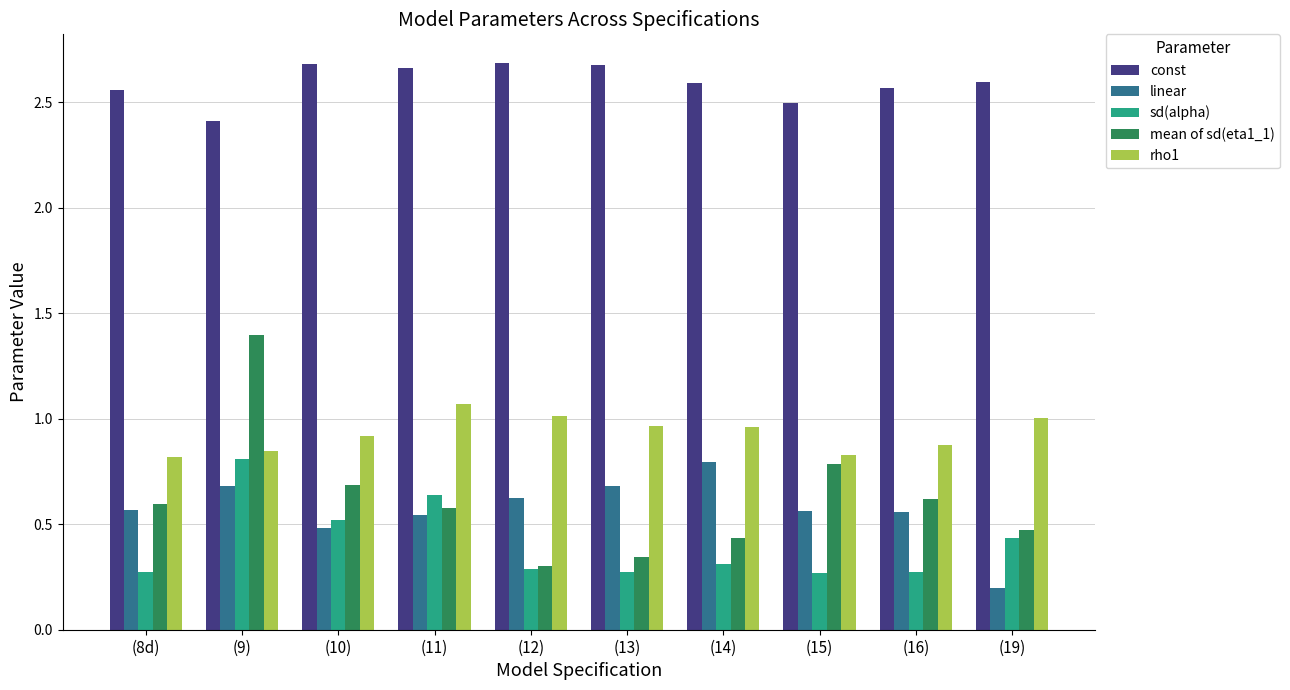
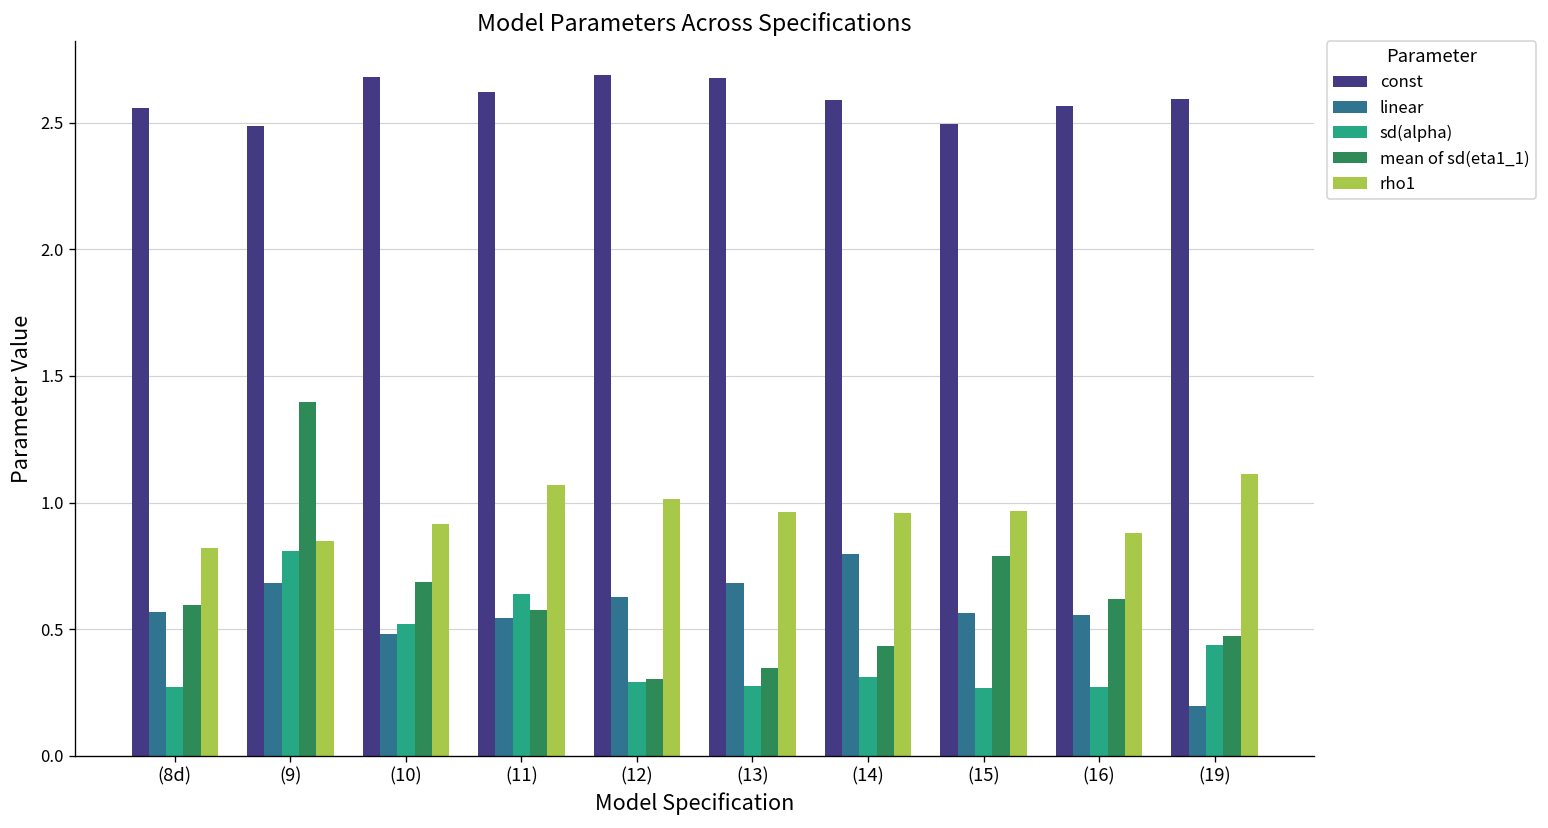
  {
    "const": {
      "(8d)": 2.56,
-     "(9)": 2.41,
+     "(9)": 2.49,
      "(10)": 2.68,
-     "(11)": 2.66,
+     "(11)": 2.62,
      "(12)": 2.69,
      "(13)": 2.68,
      "(14)": 2.59,
      "(15)": 2.49,
      "(16)": 2.57,
      "(19)": 2.59
    },
    "rho1": {
      "(8d)": 0.82,
      "(9)": 0.85,
      "(10)": 0.92,
      "(11)": 1.07,
      "(12)": 1.02,
      "(13)": 0.96,
      "(14)": 0.96,
-     "(15)": 0.83,
+     "(15)": 0.97,
      "(16)": 0.88,
-     "(19)": 1.00
+     "(19)": 1.11
    }
  }
